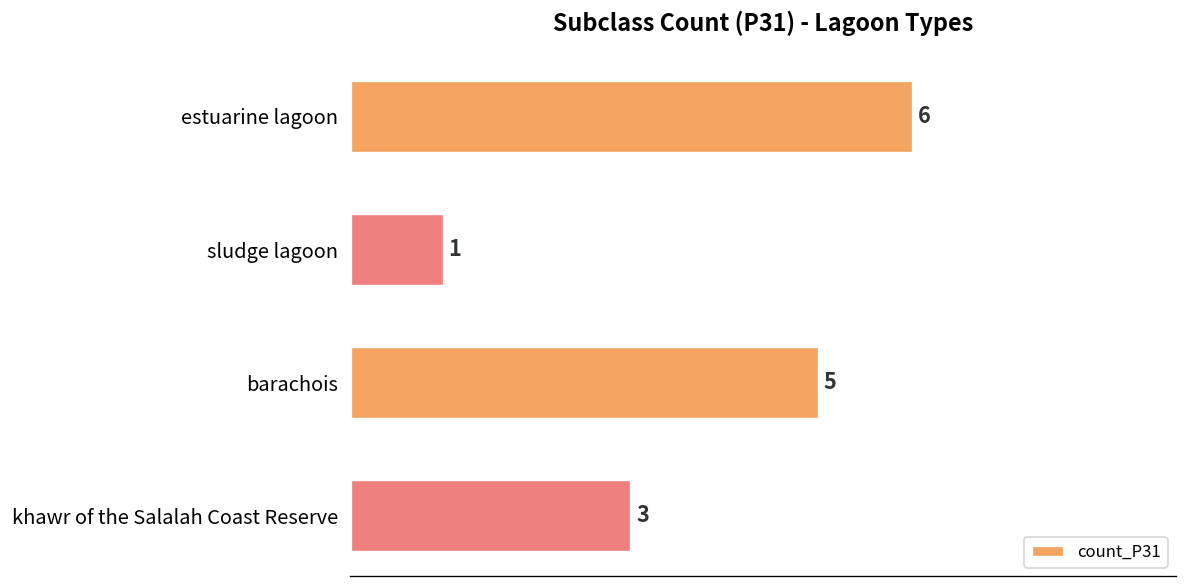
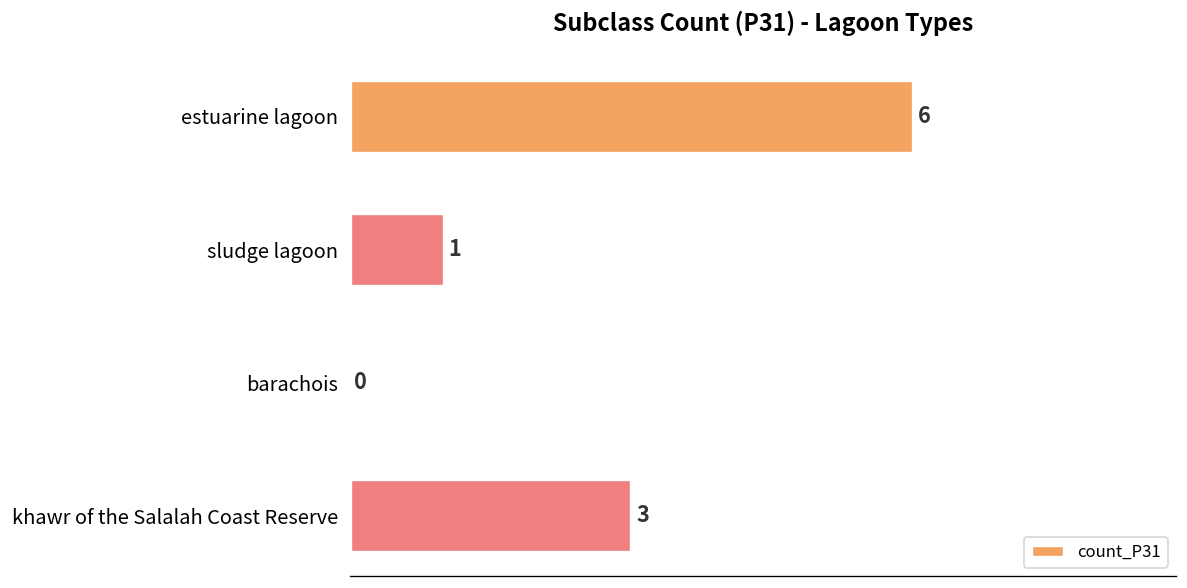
  {
    "estuarine lagoon": 6,
    "sludge lagoon": 1,
-   "barachois": 5,
+   "barachois": 0,
    "khawr of the Salalah Coast Reserve": 3
  }
